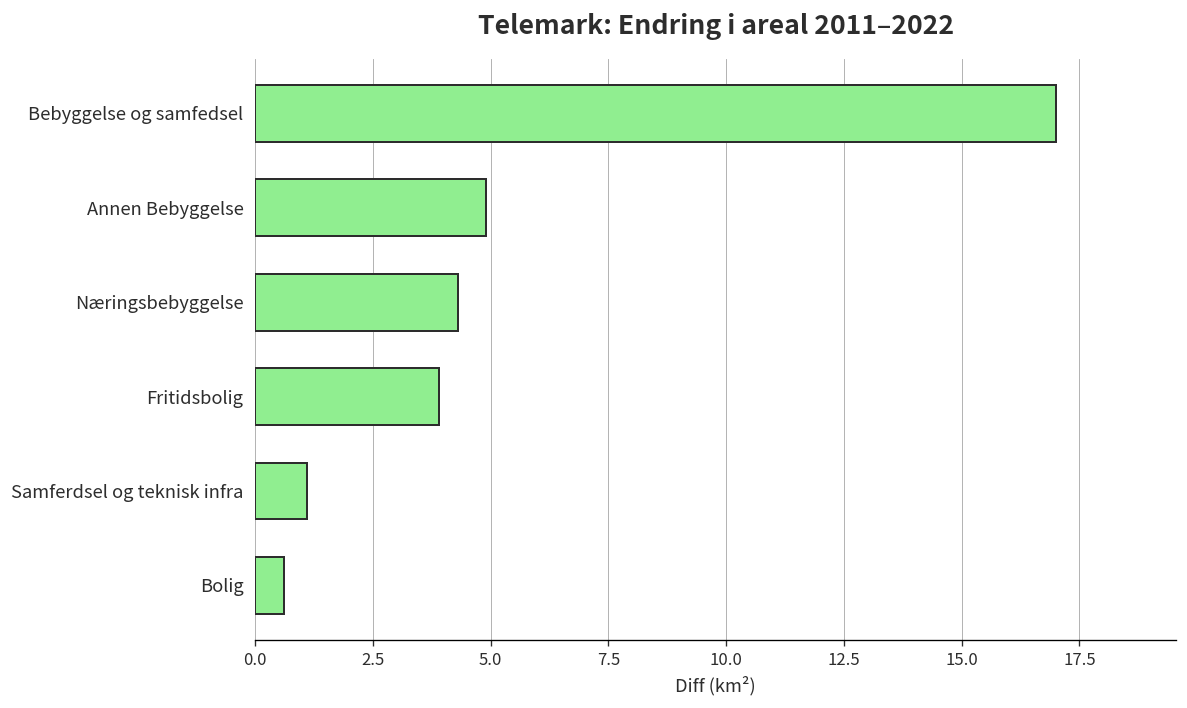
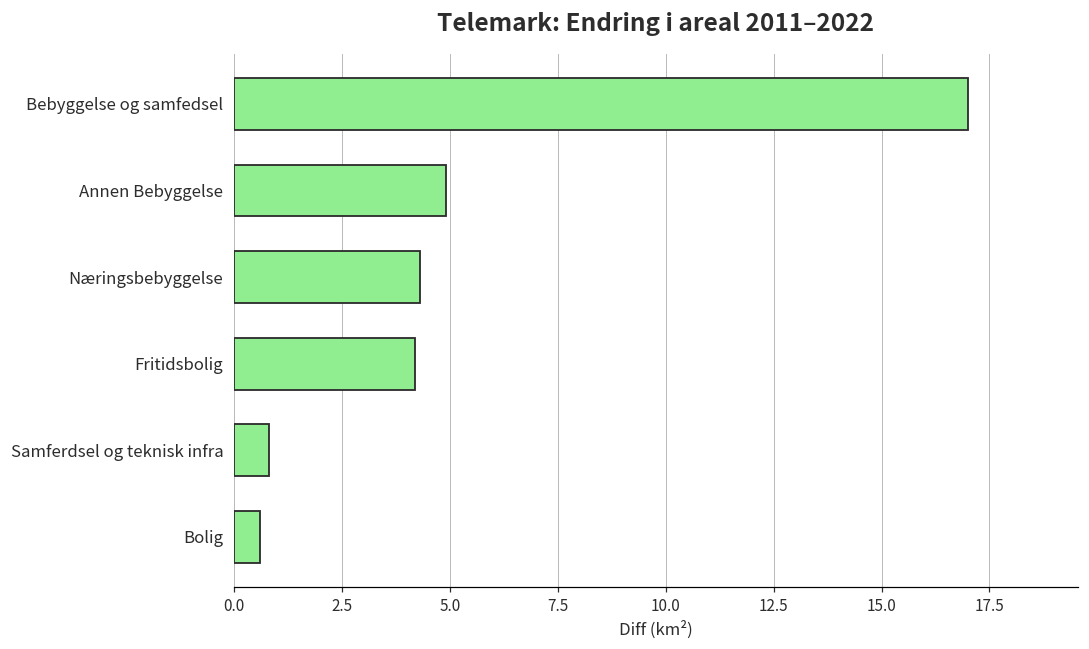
  {
    "Bebyggelse og samfedsel": 17.0,
    "Annen Bebyggelse": 4.9,
    "Næringsbebyggelse": 4.3,
-   "Fritidsbolig": 3.9,
-   "Samferdsel og teknisk infra": 1.1,
+   "Fritidsbolig": 4.2,
+   "Samferdsel og teknisk infra": 0.8,
    "Bolig": 0.6
  }
